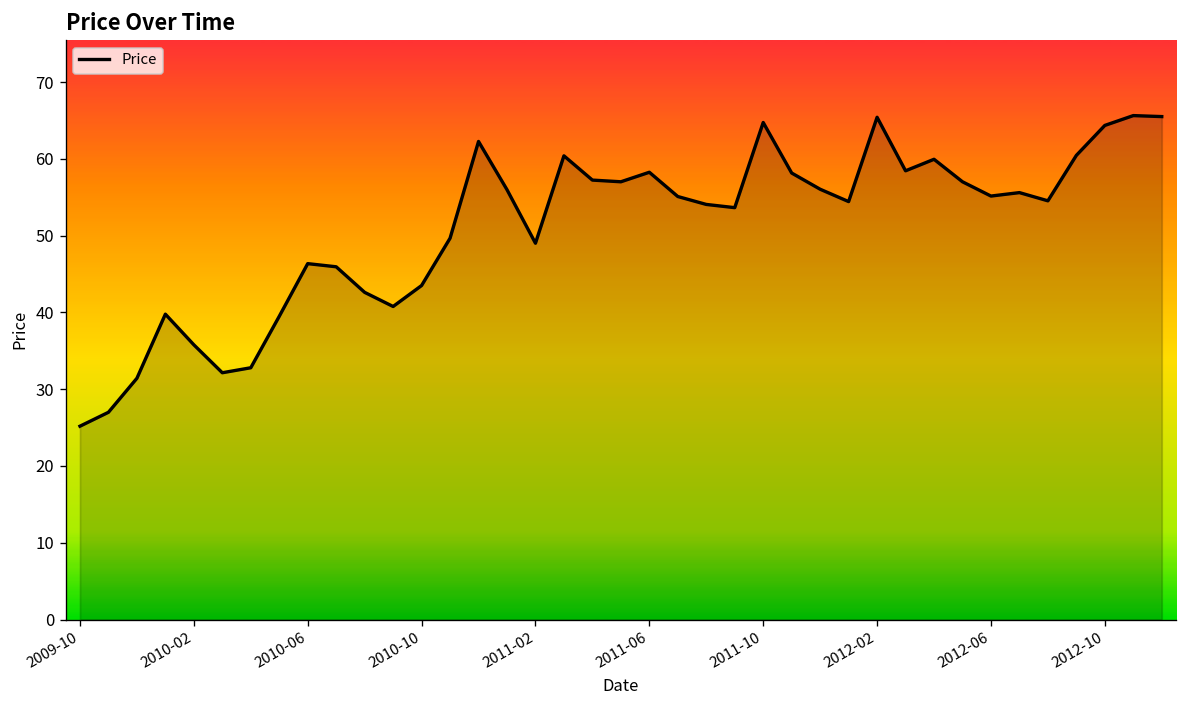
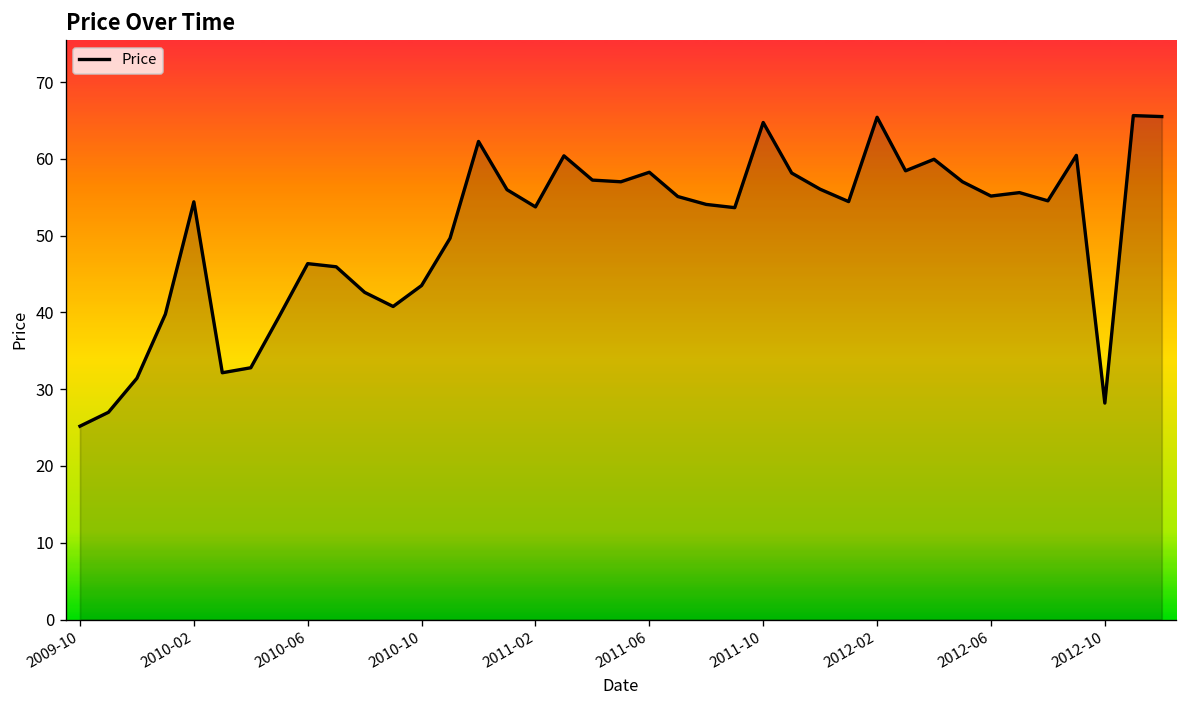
  {
    "2009-10": 25,
-   "2010-02": 36,
+   "2010-02": 54,
    "2010-06": 46,
    "2010-10": 44,
-   "2011-02": 49,
+   "2011-02": 54,
    "2011-06": 58,
    "2011-10": 65,
    "2012-02": 65,
    "2012-06": 55,
-   "2012-10": 64
+   "2012-10": 28
  }
